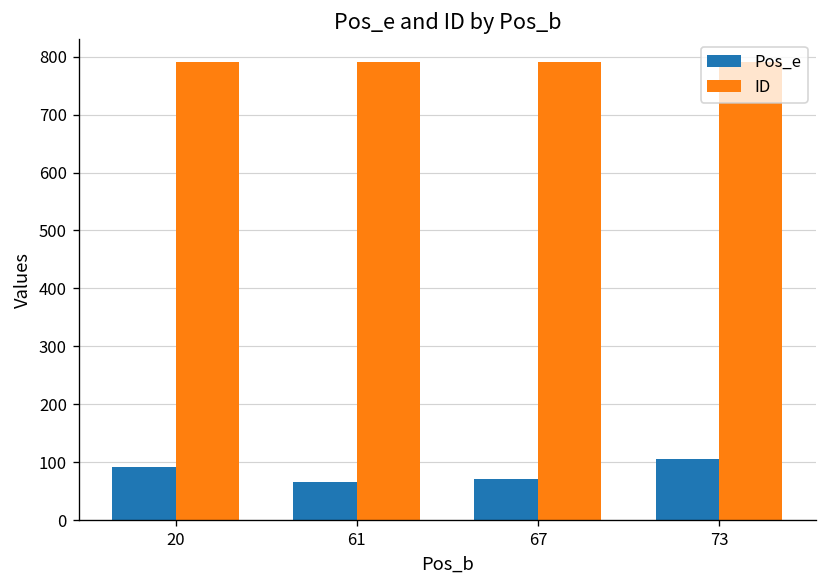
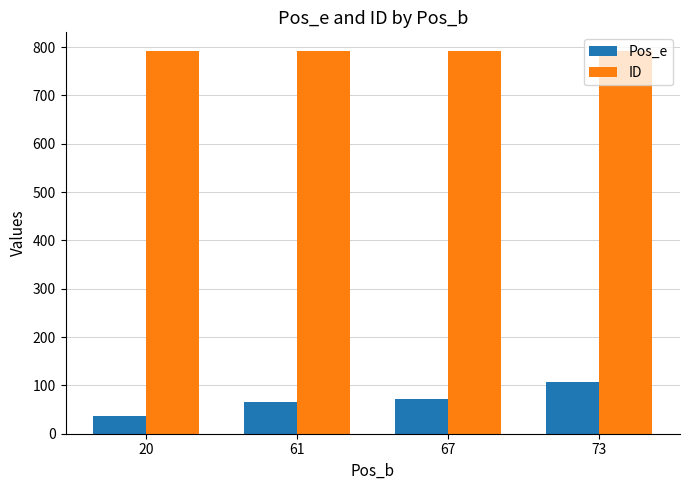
  {
    "Pos_e": {
-     "20": 90,
+     "20": 40,
      "61": 70,
      "67": 70,
      "73": 110
    },
    "ID": {
      "20": 790,
      "61": 790,
      "67": 790
    }
  }
